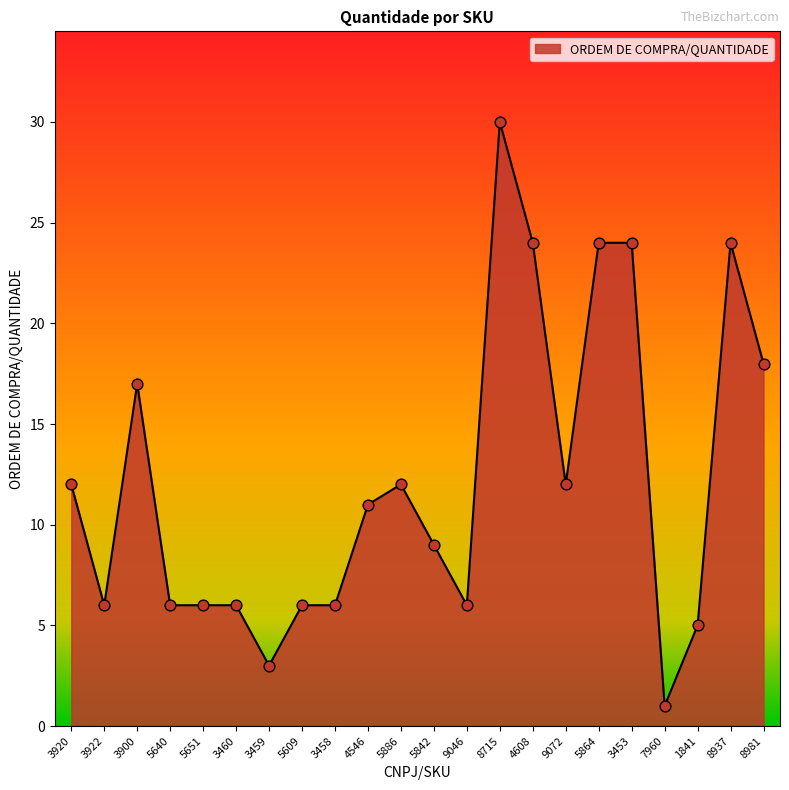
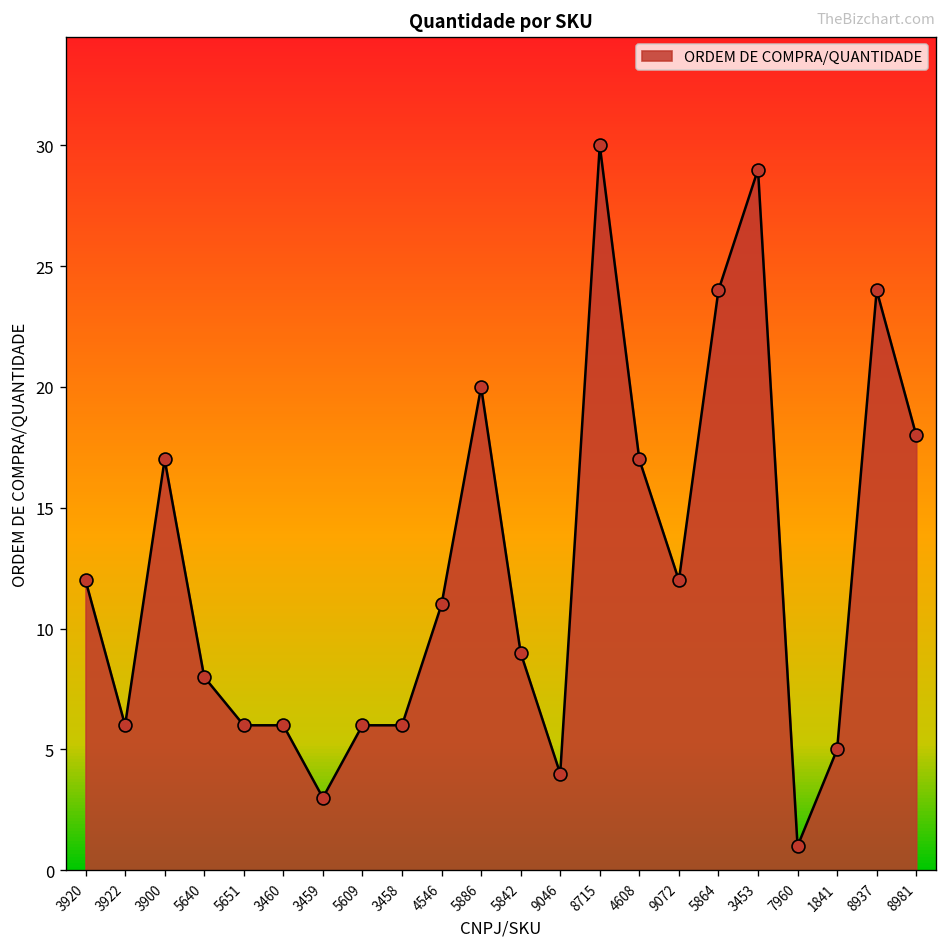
  {
    "3920": 12,
    "3922": 6,
    "3900": 17,
-   "5640": 6,
+   "5640": 8,
    "5651": 6,
    "3460": 6,
    "3459": 3,
    "5609": 6,
    "3458": 6,
    "4546": 11,
-   "5886": 12,
+   "5886": 20,
    "5842": 9,
-   "9046": 6,
+   "9046": 4,
    "8715": 30,
-   "4608": 24,
+   "4608": 17,
    "9072": 12,
    "5864": 24,
-   "3453": 24,
+   "3453": 29,
    "7960": 1,
    "1841": 5,
    "8937": 24,
    "8981": 18
  }
